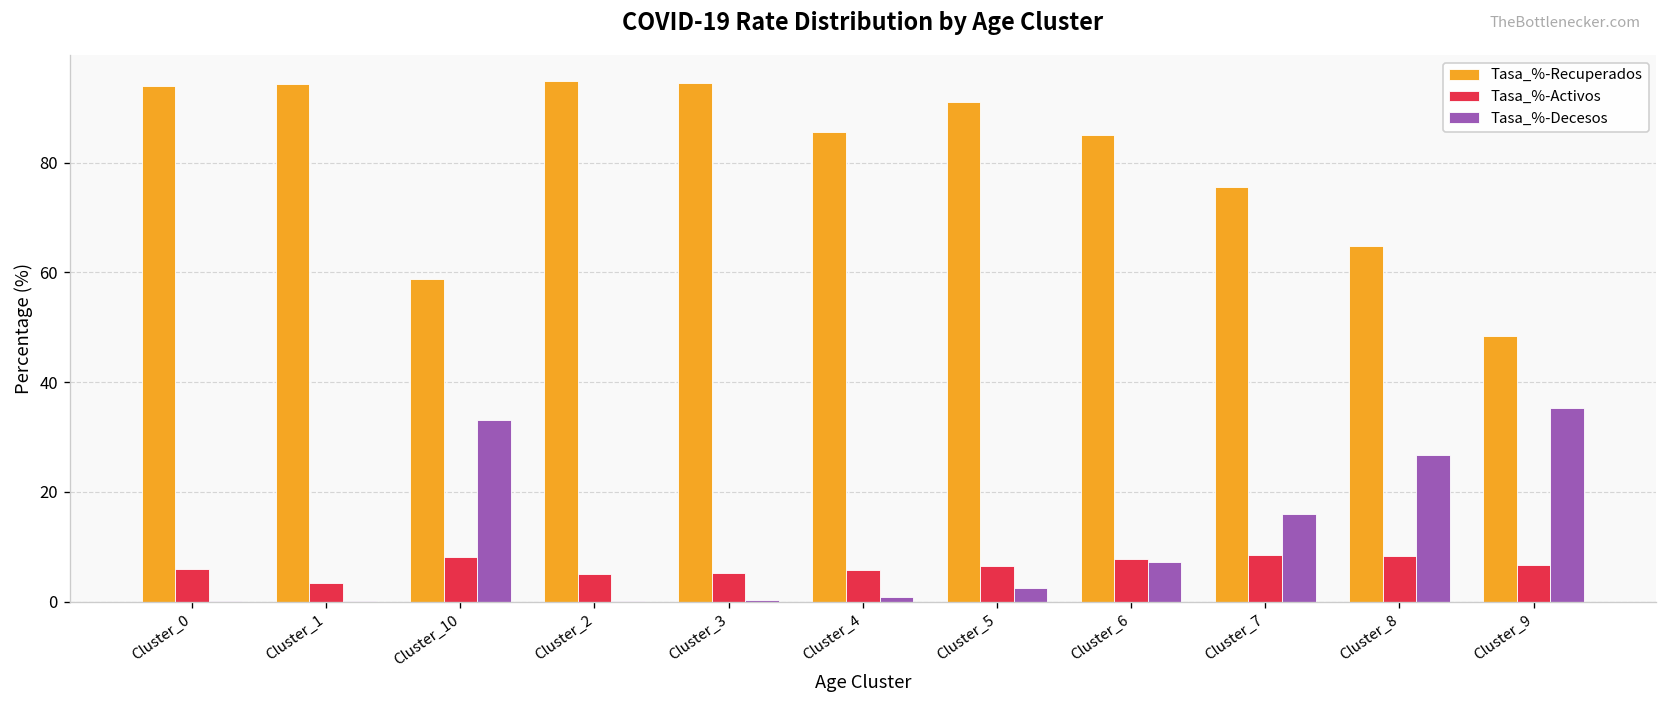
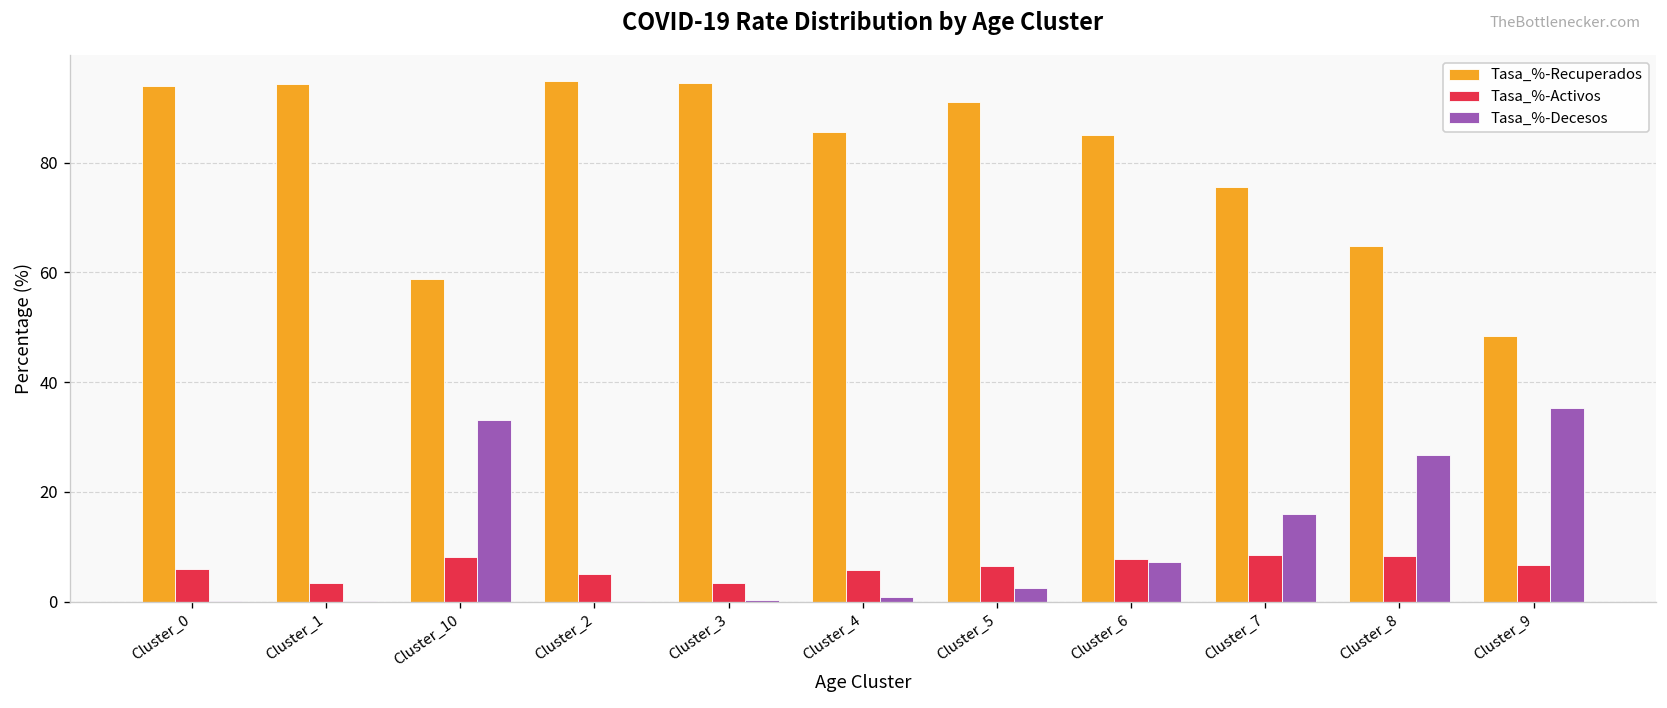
  {
    "Tasa_%-Recuperados": {
      "Cluster_0": 94,
      "Cluster_1": 94,
      "Cluster_10": 59,
      "Cluster_2": 95,
      "Cluster_3": 95,
      "Cluster_4": 86,
      "Cluster_5": 91,
      "Cluster_6": 85,
      "Cluster_7": 76,
      "Cluster_8": 65,
      "Cluster_9": 48
    },
    "Tasa_%-Activos": {
      "Cluster_0": 6,
      "Cluster_1": 3,
      "Cluster_10": 8,
      "Cluster_2": 5,
-     "Cluster_3": 5,
+     "Cluster_3": 3,
      "Cluster_4": 6,
      "Cluster_5": 7,
      "Cluster_6": 8,
      "Cluster_7": 8,
      "Cluster_8": 8,
      "Cluster_9": 7
    },
    "Tasa_%-Decesos": {
      "Cluster_10": 33,
      "Cluster_4": 1,
      "Cluster_5": 2,
      "Cluster_6": 7,
      "Cluster_7": 16,
      "Cluster_8": 27,
      "Cluster_9": 35
    }
  }
